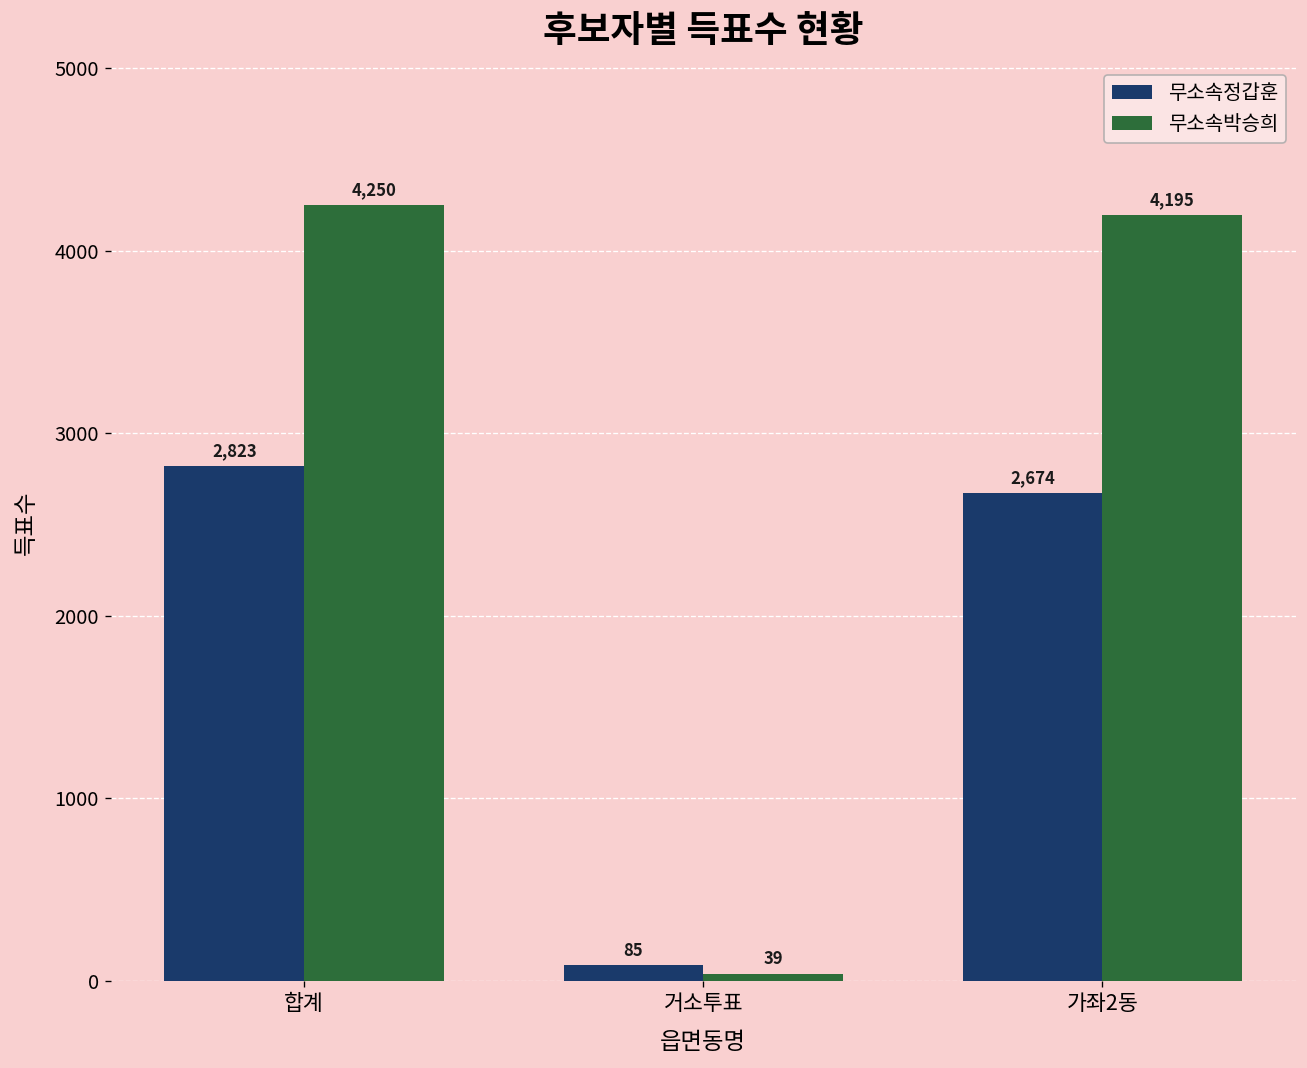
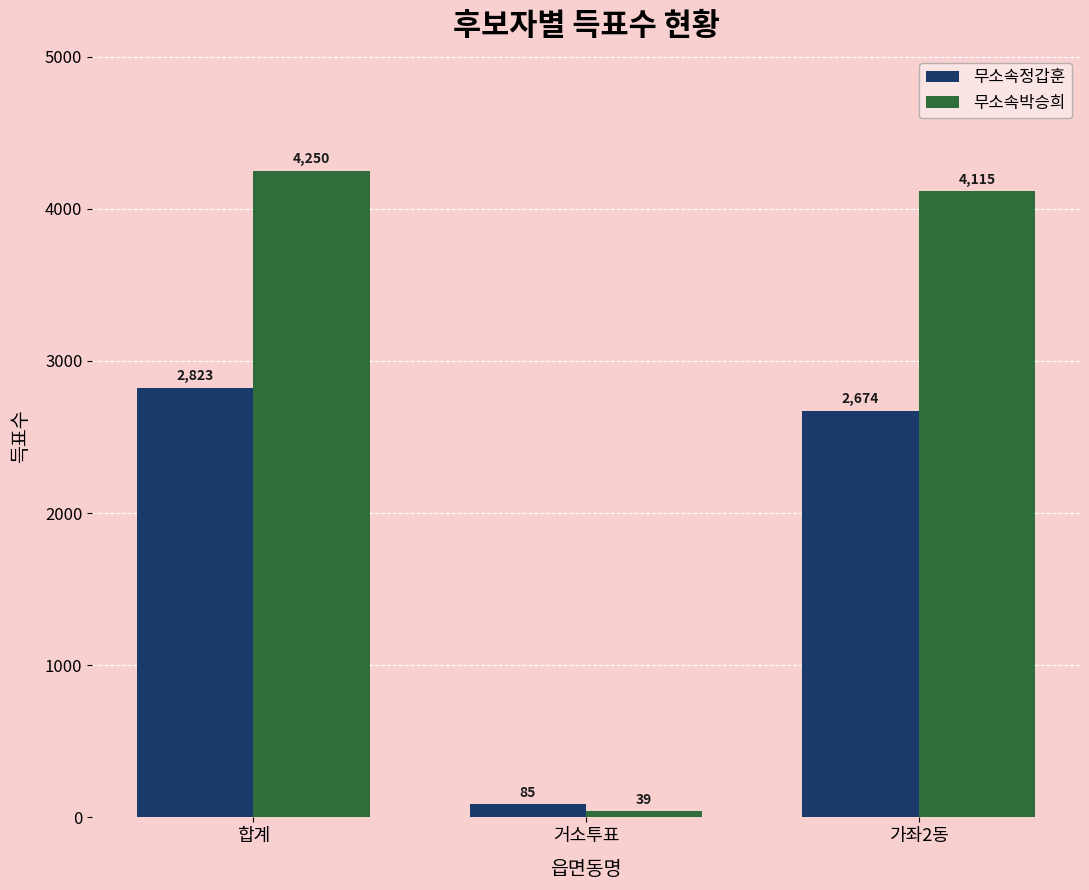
  {
    "무소속정갑훈": {
      "합계": "2,823",
      "거소투표": "85",
      "가좌2동": "2,674"
    },
    "무소속박승희": {
      "합계": "4,250",
      "거소투표": "39",
-     "가좌2동": "4,195"
+     "가좌2동": "4,115"
    }
  }
